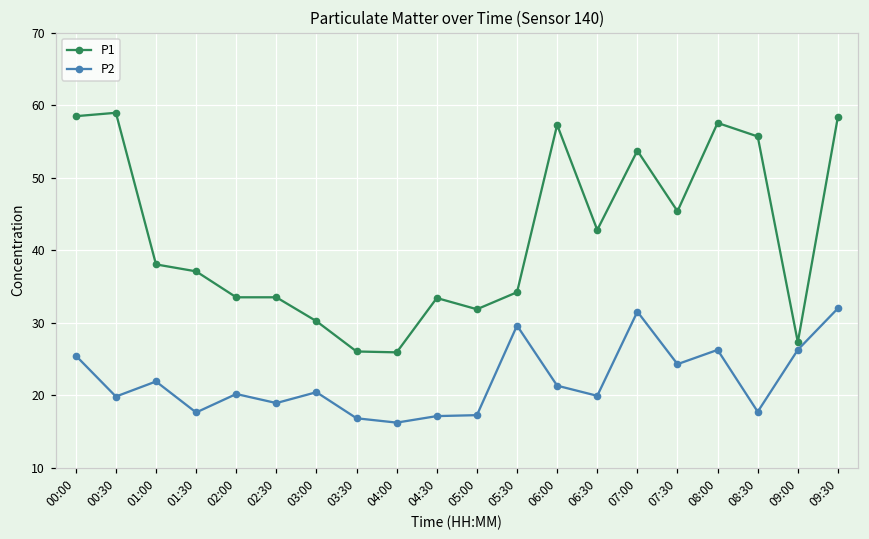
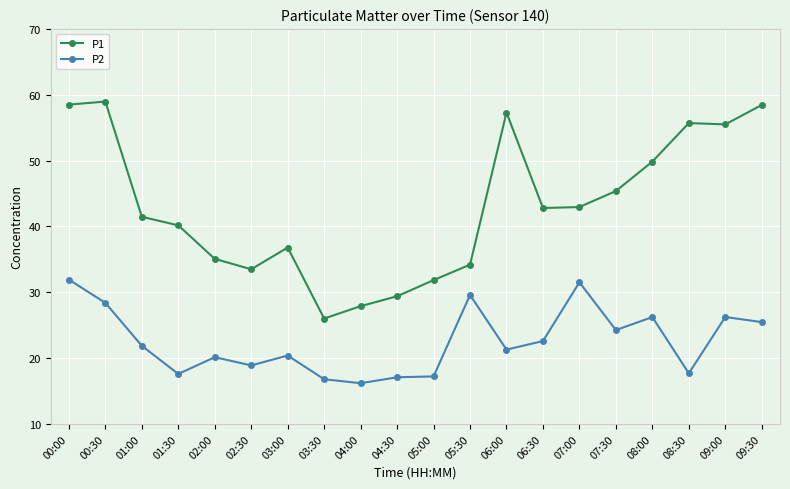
  {
    "P1": {
      "00:00": 59,
      "00:30": 59,
-     "01:00": 38,
-     "01:30": 37,
-     "02:00": 34,
+     "01:00": 41,
+     "01:30": 40,
+     "02:00": 35,
      "02:30": 34,
-     "03:00": 30,
+     "03:00": 37,
      "03:30": 26,
-     "04:00": 26,
-     "04:30": 33,
+     "04:00": 28,
+     "04:30": 29,
      "05:00": 32,
      "05:30": 34,
      "06:00": 57,
      "06:30": 43,
-     "07:00": 54,
+     "07:00": 43,
      "07:30": 45,
-     "08:00": 58,
+     "08:00": 50,
      "08:30": 56,
-     "09:00": 27,
+     "09:00": 56,
      "09:30": 58
    },
    "P2": {
-     "00:00": 25,
-     "00:30": 20,
+     "00:00": 32,
+     "00:30": 28,
      "01:00": 22,
      "01:30": 18,
      "02:00": 20,
      "02:30": 19,
      "03:00": 20,
      "03:30": 17,
      "04:00": 16,
      "04:30": 17,
      "05:00": 17,
      "05:30": 30,
      "06:00": 21,
-     "06:30": 20,
+     "06:30": 23,
      "07:00": 32,
      "07:30": 24,
      "08:00": 26,
      "08:30": 18,
      "09:00": 26,
-     "09:30": 32
+     "09:30": 25
    }
  }
